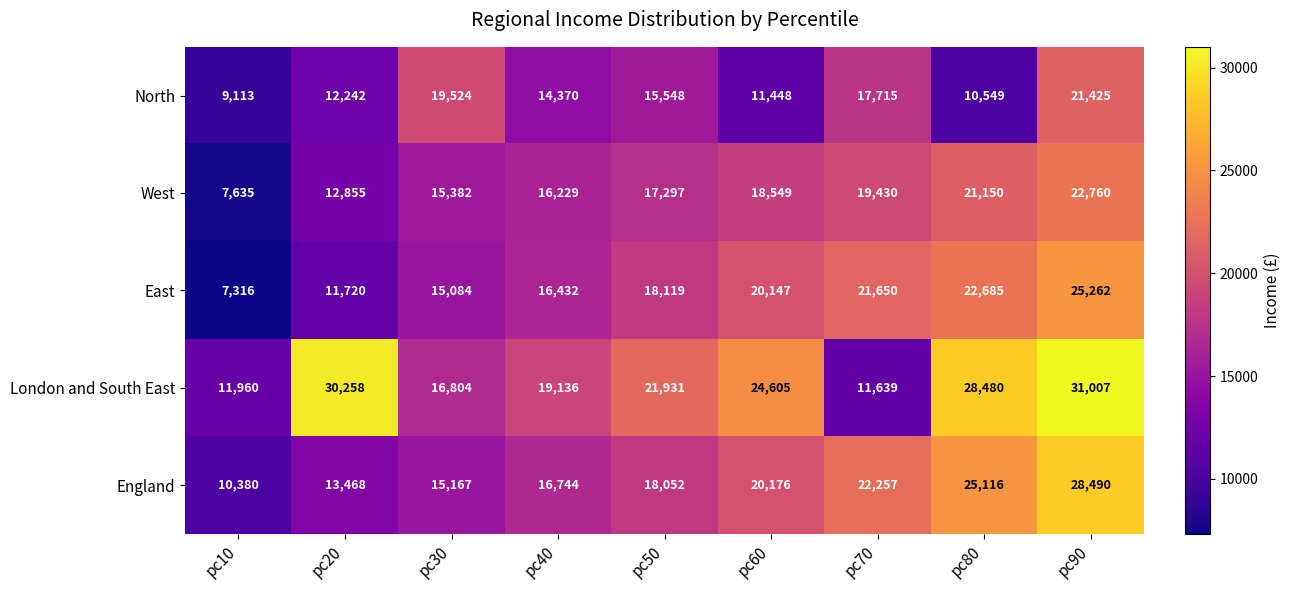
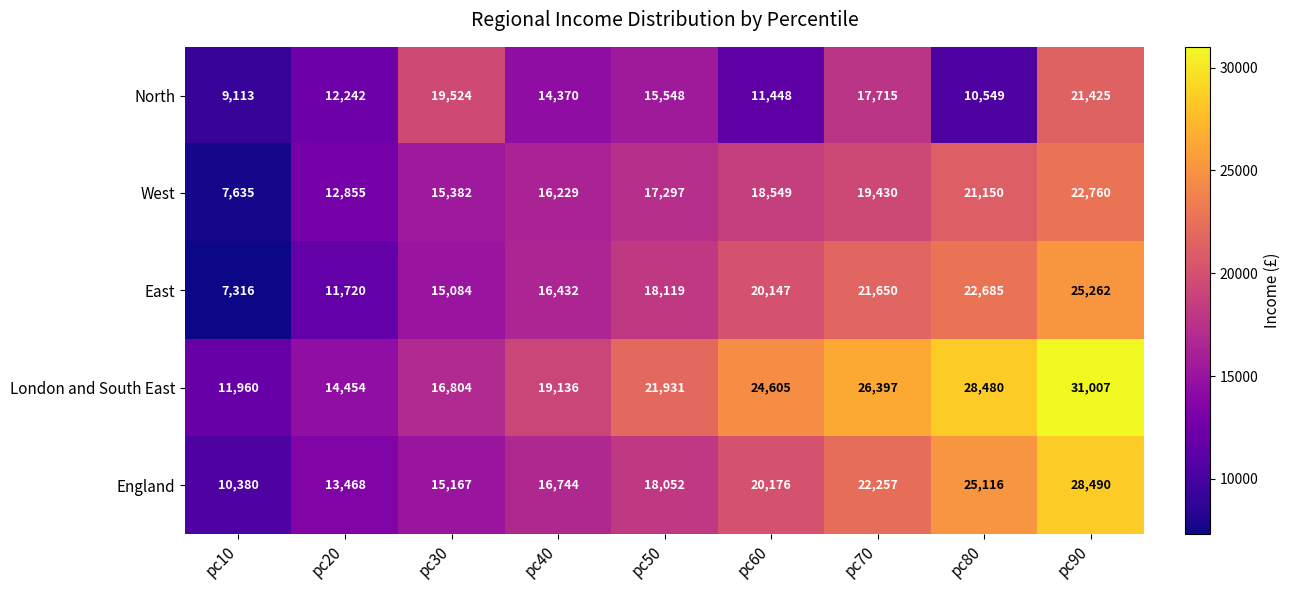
  {
    "North": {
      "pc10": "9,113",
      "pc20": "12,242",
      "pc30": "19,524",
      "pc40": "14,370",
      "pc50": "15,548",
      "pc60": "11,448",
      "pc70": "17,715",
      "pc80": "10,549",
      "pc90": "21,425"
    },
    "West": {
      "pc10": "7,635",
      "pc20": "12,855",
      "pc30": "15,382",
      "pc40": "16,229",
      "pc50": "17,297",
      "pc60": "18,549",
      "pc70": "19,430",
      "pc80": "21,150",
      "pc90": "22,760"
    },
    "East": {
      "pc10": "7,316",
      "pc20": "11,720",
      "pc30": "15,084",
      "pc40": "16,432",
      "pc50": "18,119",
      "pc60": "20,147",
      "pc70": "21,650",
      "pc80": "22,685",
      "pc90": "25,262"
    },
    "London and South East": {
      "pc10": "11,960",
-     "pc20": "30,258",
+     "pc20": "14,454",
      "pc30": "16,804",
      "pc40": "19,136",
      "pc50": "21,931",
      "pc60": "24,605",
-     "pc70": "11,639",
+     "pc70": "26,397",
      "pc80": "28,480",
      "pc90": "31,007"
    },
    "England": {
      "pc10": "10,380",
      "pc20": "13,468",
      "pc30": "15,167",
      "pc40": "16,744",
      "pc50": "18,052",
      "pc60": "20,176",
      "pc70": "22,257",
      "pc80": "25,116",
      "pc90": "28,490"
    }
  }
